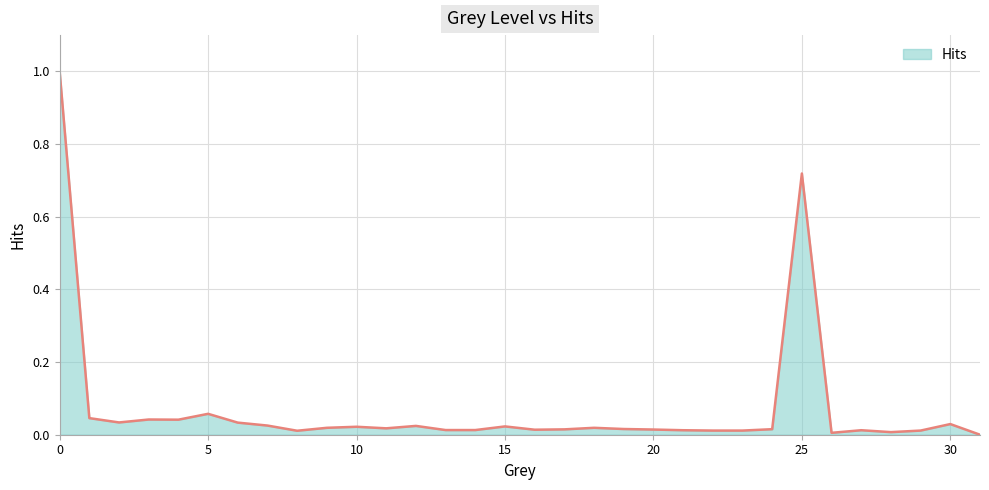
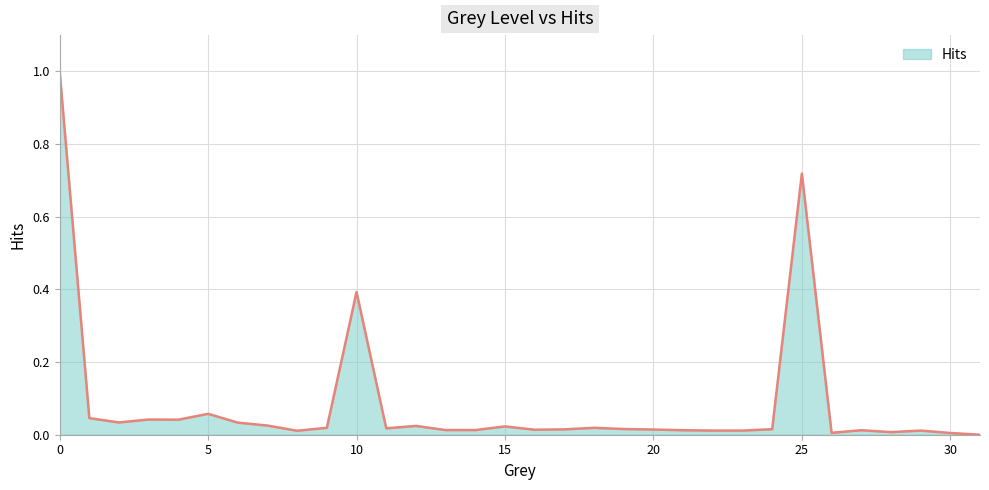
  {
    "0": 1.00,
    "5": 0.06,
-   "10": 0.02,
+   "10": 0.39,
    "15": 0.02,
    "20": 0.01,
    "25": 0.72,
-   "30": 0.03
+   "30": 0.00
  }
